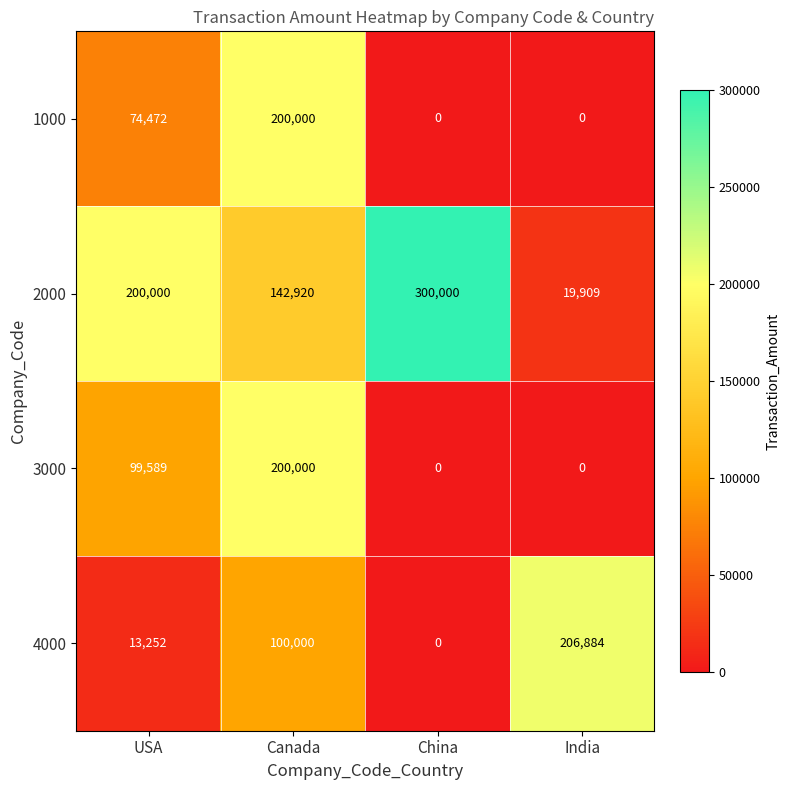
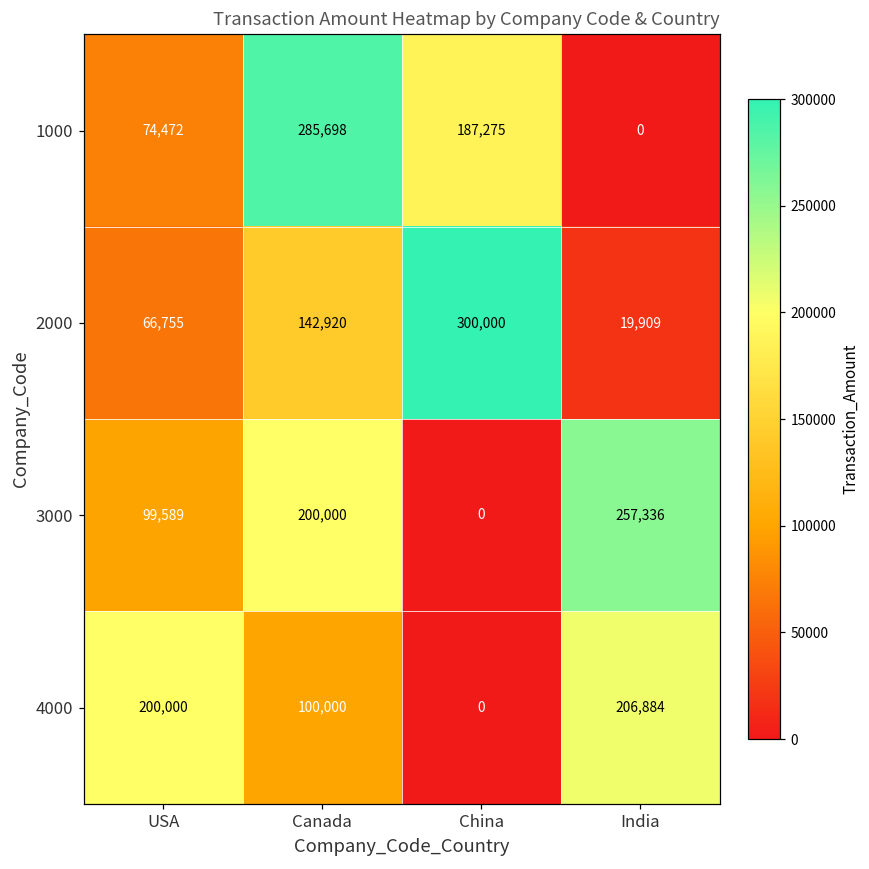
  {
    "1000": {
      "USA": "74,472",
-     "Canada": "200,000",
-     "China": "0",
+     "Canada": "285,698",
+     "China": "187,275",
      "India": "0"
    },
    "2000": {
-     "USA": "200,000",
+     "USA": "66,755",
      "Canada": "142,920",
      "China": "300,000",
      "India": "19,909"
    },
    "3000": {
      "USA": "99,589",
      "Canada": "200,000",
      "China": "0",
-     "India": "0"
+     "India": "257,336"
    },
    "4000": {
-     "USA": "13,252",
+     "USA": "200,000",
      "Canada": "100,000",
      "China": "0",
      "India": "206,884"
    }
  }
